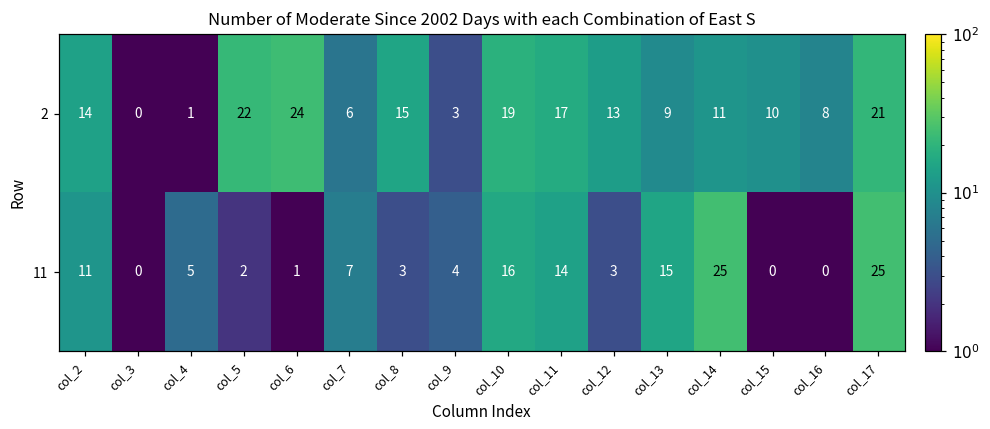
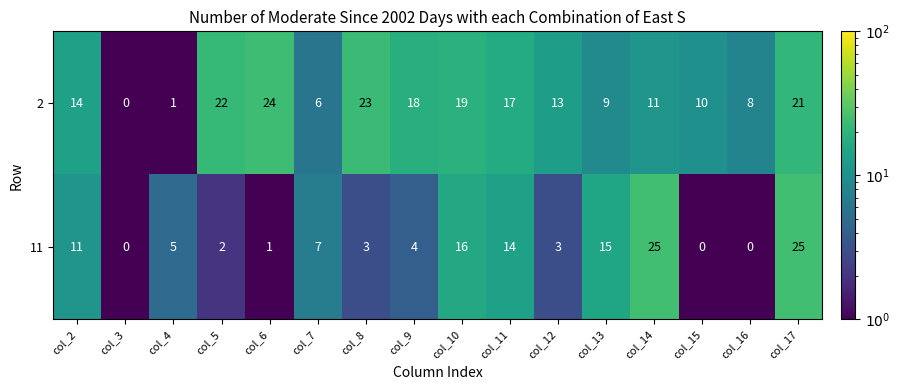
  {
    "2": {
      "col_2": 14,
      "col_3": 0,
      "col_4": 1,
      "col_5": 22,
      "col_6": 24,
      "col_7": 6,
-     "col_8": 15,
-     "col_9": 3,
+     "col_8": 23,
+     "col_9": 18,
      "col_10": 19,
      "col_11": 17,
      "col_12": 13,
      "col_13": 9,
      "col_14": 11,
      "col_15": 10,
      "col_16": 8,
      "col_17": 21
    },
    "11": {
      "col_2": 11,
      "col_3": 0,
      "col_4": 5,
      "col_5": 2,
      "col_6": 1,
      "col_7": 7,
      "col_8": 3,
      "col_9": 4,
      "col_10": 16,
      "col_11": 14,
      "col_12": 3,
      "col_13": 15,
      "col_14": 25,
      "col_15": 0,
      "col_16": 0,
      "col_17": 25
    }
  }
